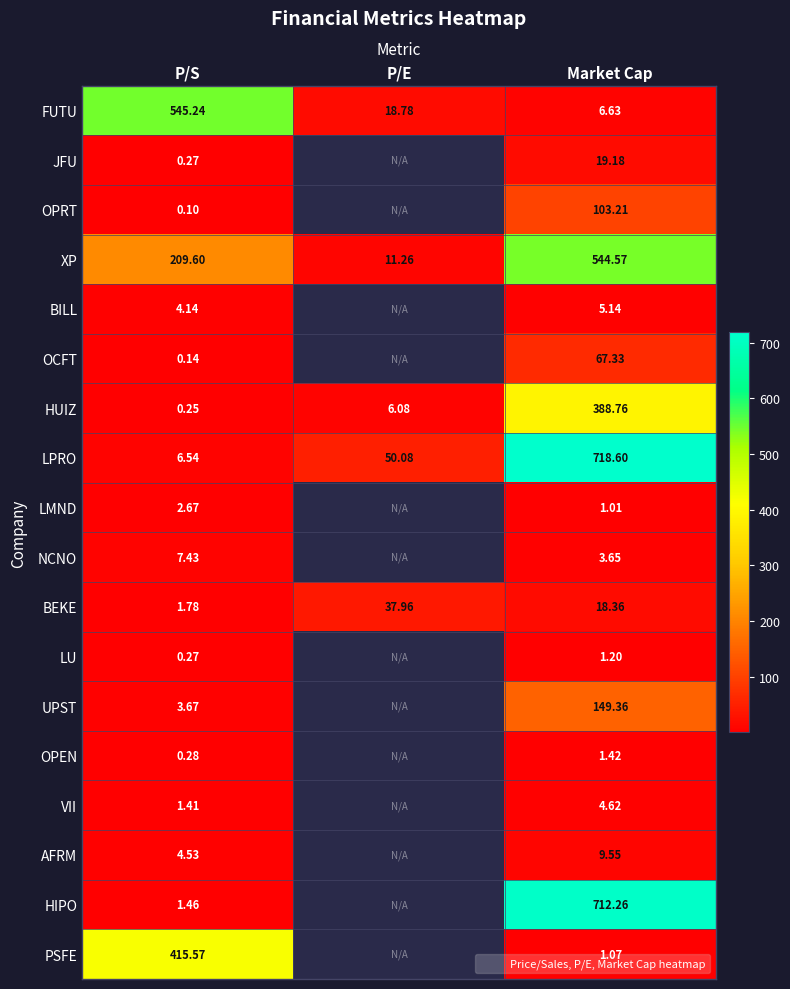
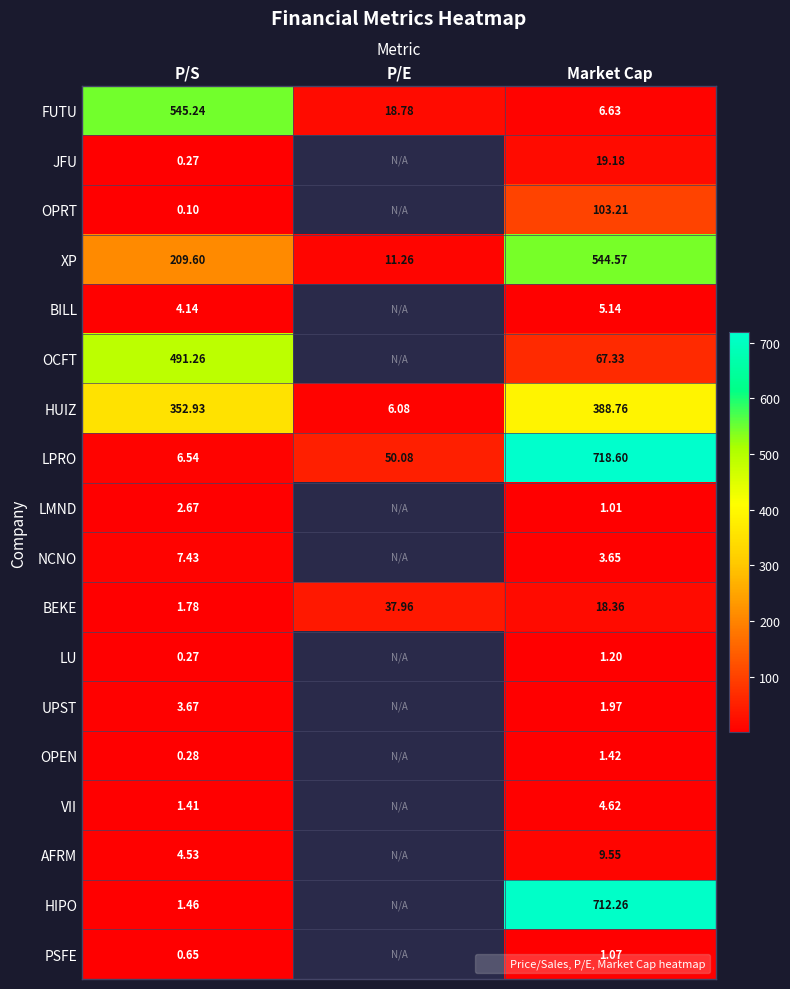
  {
    "FUTU": {
      "P/S": 545.24,
      "P/E": 18.78,
      "Market Cap": 6.63
    },
    "JFU": {
      "P/S": 0.27,
      "Market Cap": 19.18
    },
    "OPRT": {
      "P/S": 0.10,
      "Market Cap": 103.21
    },
    "XP": {
      "P/S": 209.60,
      "P/E": 11.26,
      "Market Cap": 544.57
    },
    "BILL": {
      "P/S": 4.14,
      "Market Cap": 5.14
    },
    "OCFT": {
-     "P/S": 0.14,
+     "P/S": 491.26,
      "Market Cap": 67.33
    },
    "HUIZ": {
-     "P/S": 0.25,
+     "P/S": 352.93,
      "P/E": 6.08,
      "Market Cap": 388.76
    },
    "LPRO": {
      "P/S": 6.54,
      "P/E": 50.08,
      "Market Cap": 718.60
    },
    "LMND": {
      "P/S": 2.67,
      "Market Cap": 1.01
    },
    "NCNO": {
      "P/S": 7.43,
      "Market Cap": 3.65
    },
    "BEKE": {
      "P/S": 1.78,
      "P/E": 37.96,
      "Market Cap": 18.36
    },
    "LU": {
      "P/S": 0.27,
      "Market Cap": 1.20
    },
    "UPST": {
      "P/S": 3.67,
-     "Market Cap": 149.36
+     "Market Cap": 1.97
    },
    "OPEN": {
      "P/S": 0.28,
      "Market Cap": 1.42
    },
    "VII": {
      "P/S": 1.41,
      "Market Cap": 4.62
    },
    "AFRM": {
      "P/S": 4.53,
      "Market Cap": 9.55
    },
    "HIPO": {
      "P/S": 1.46,
      "Market Cap": 712.26
    },
    "PSFE": {
-     "P/S": 415.57
+     "P/S": 0.65
    }
  }
